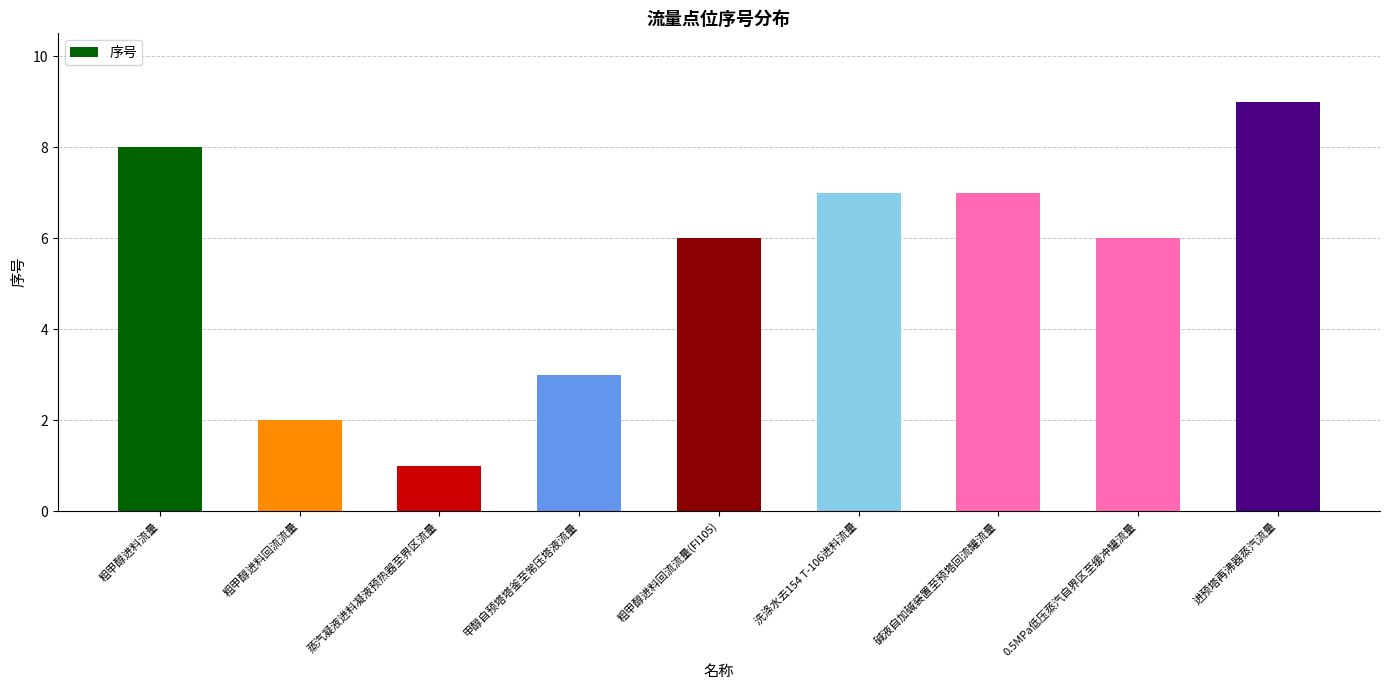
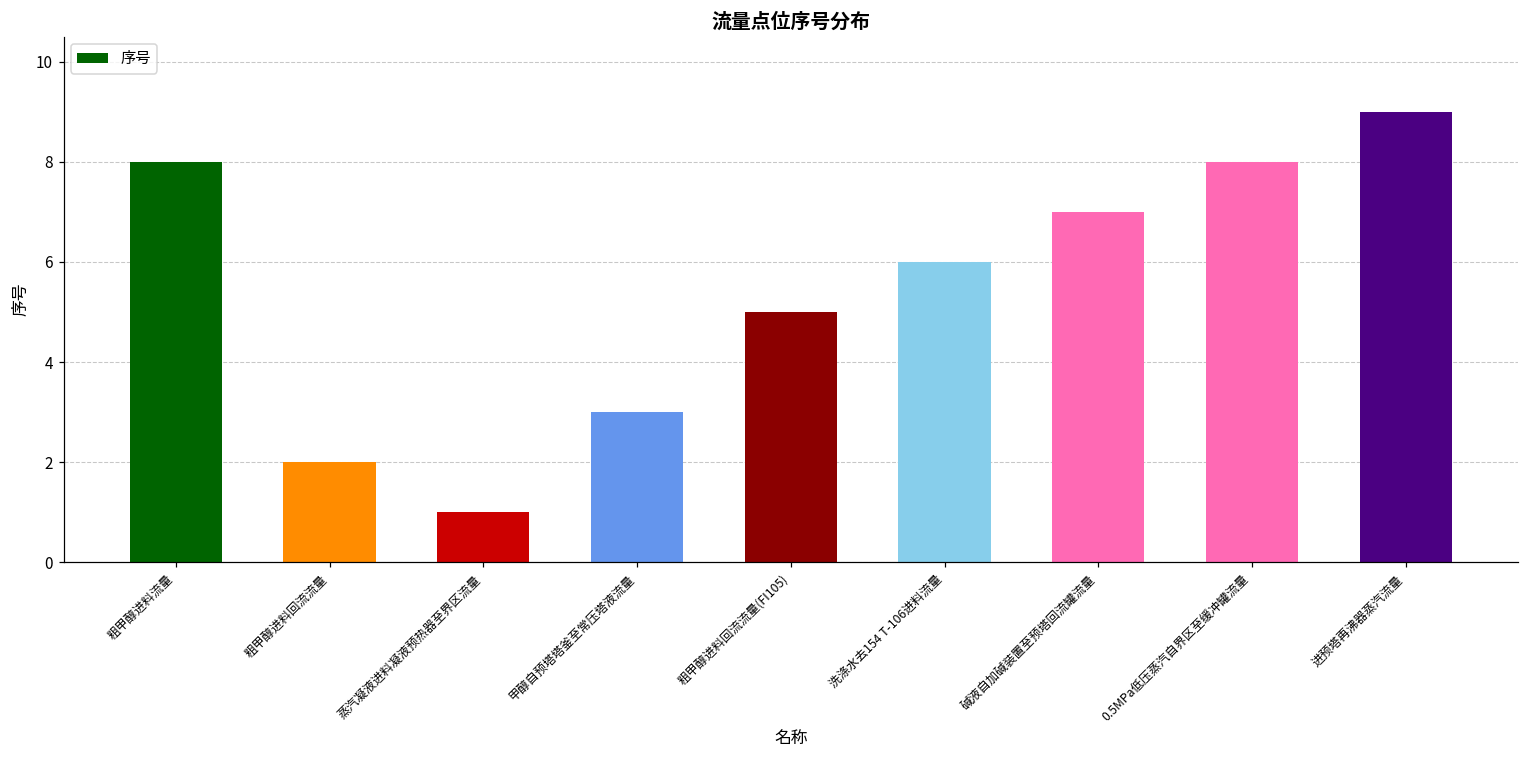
  {
    "粗甲醇进料流量": 8,
    "粗甲醇进料回流流量": 2,
    "蒸汽凝液进料凝液预热器至界区流量": 1,
    "甲醇自预塔塔釜至常压塔液流量": 3,
-   "粗甲醇进料回流流量(FI105)": 6,
-   "洗涤水去154 T-106进料流量": 7,
+   "粗甲醇进料回流流量(FI105)": 5,
+   "洗涤水去154 T-106进料流量": 6,
    "碱液自加碱装置至预塔回流罐流量": 7,
-   "0.5MPa低压蒸汽自界区至缓冲罐流量": 6,
+   "0.5MPa低压蒸汽自界区至缓冲罐流量": 8,
    "进预塔再沸器蒸汽流量": 9
  }
